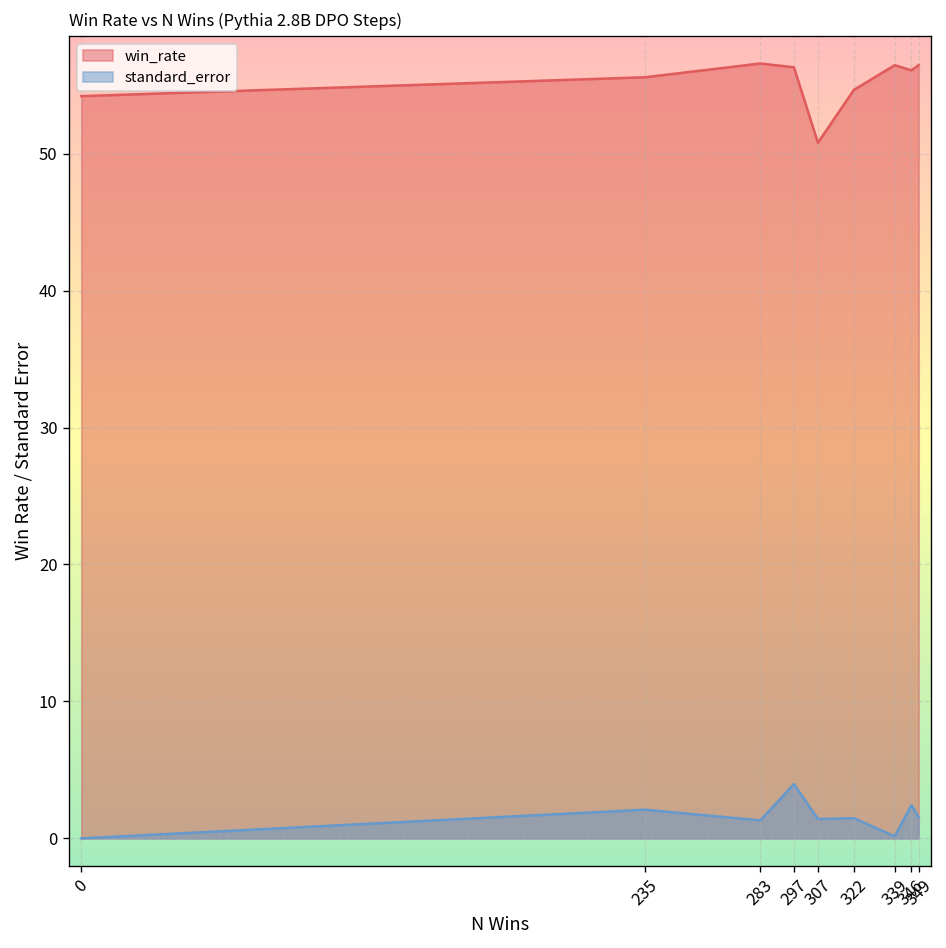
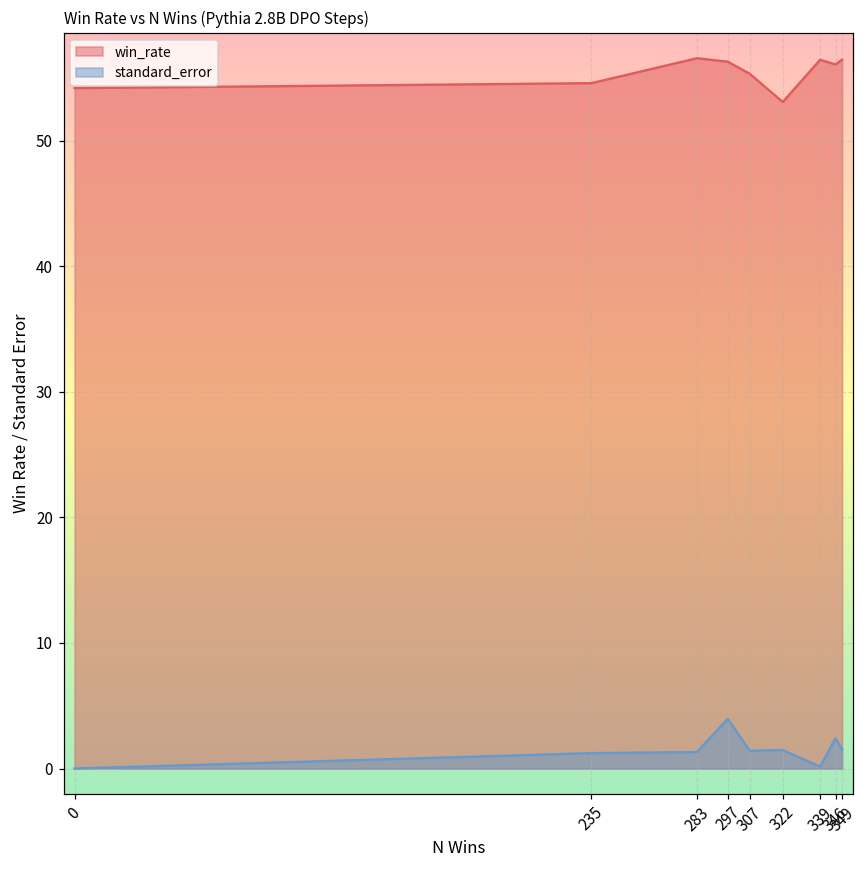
  {
    "win_rate": {
      "0": 54.2,
-     "235": 55.6,
+     "235": 54.6,
      "283": 56.6,
      "297": 56.3,
-     "307": 50.8,
-     "322": 54.7,
+     "307": 55.3,
+     "322": 53.1,
      "339": 56.5,
      "346": 56.1,
      "349": 56.5
    },
    "standard_error": {
      "0": 0.0,
-     "235": 2.1,
+     "235": 1.2,
      "283": 1.3,
      "297": 4.0,
      "307": 1.4,
      "322": 1.5,
      "339": 0.1,
      "346": 2.4,
      "349": 1.5
    }
  }
